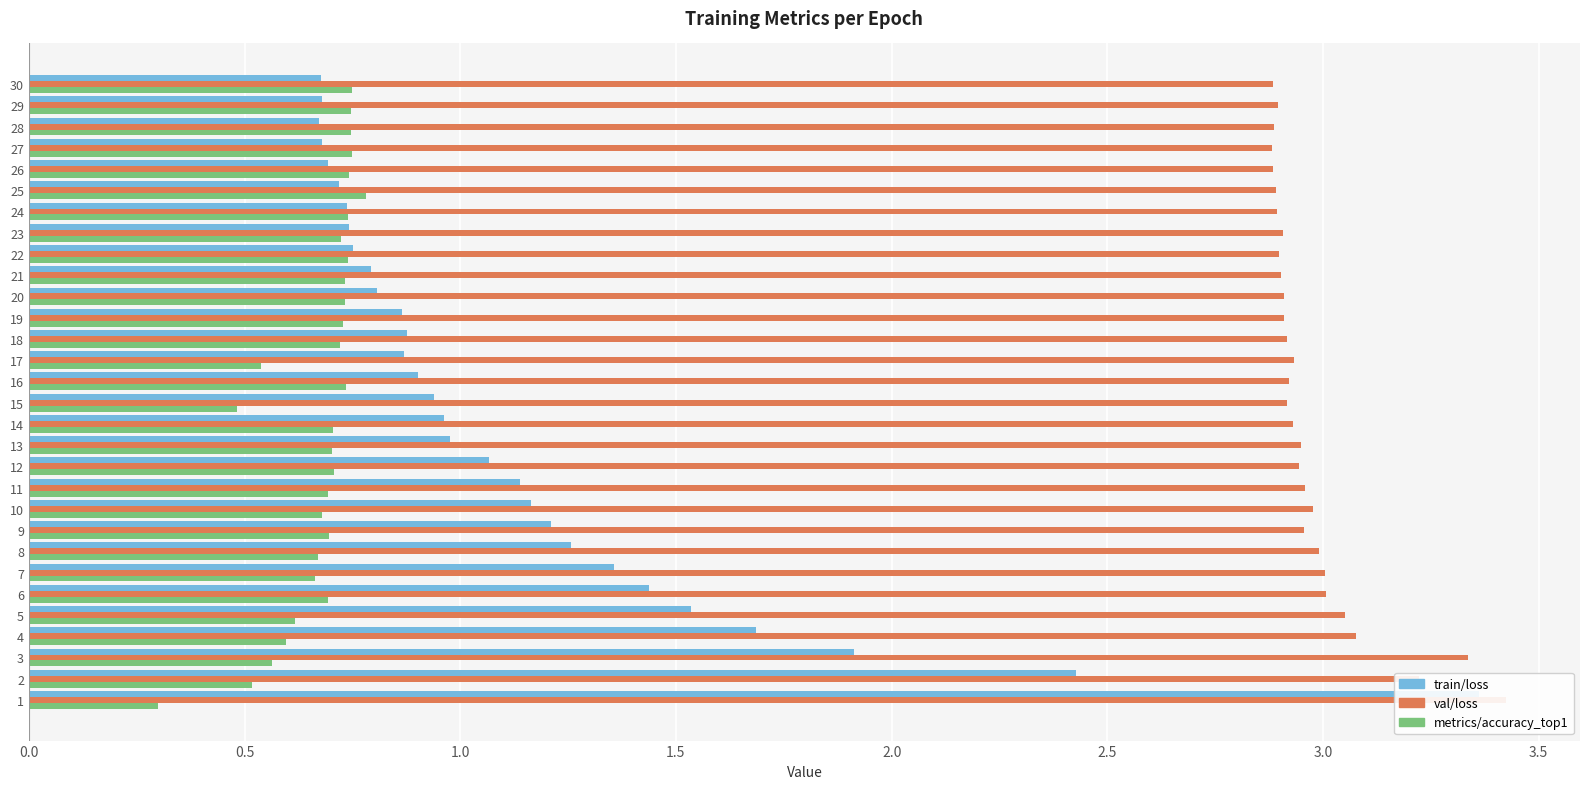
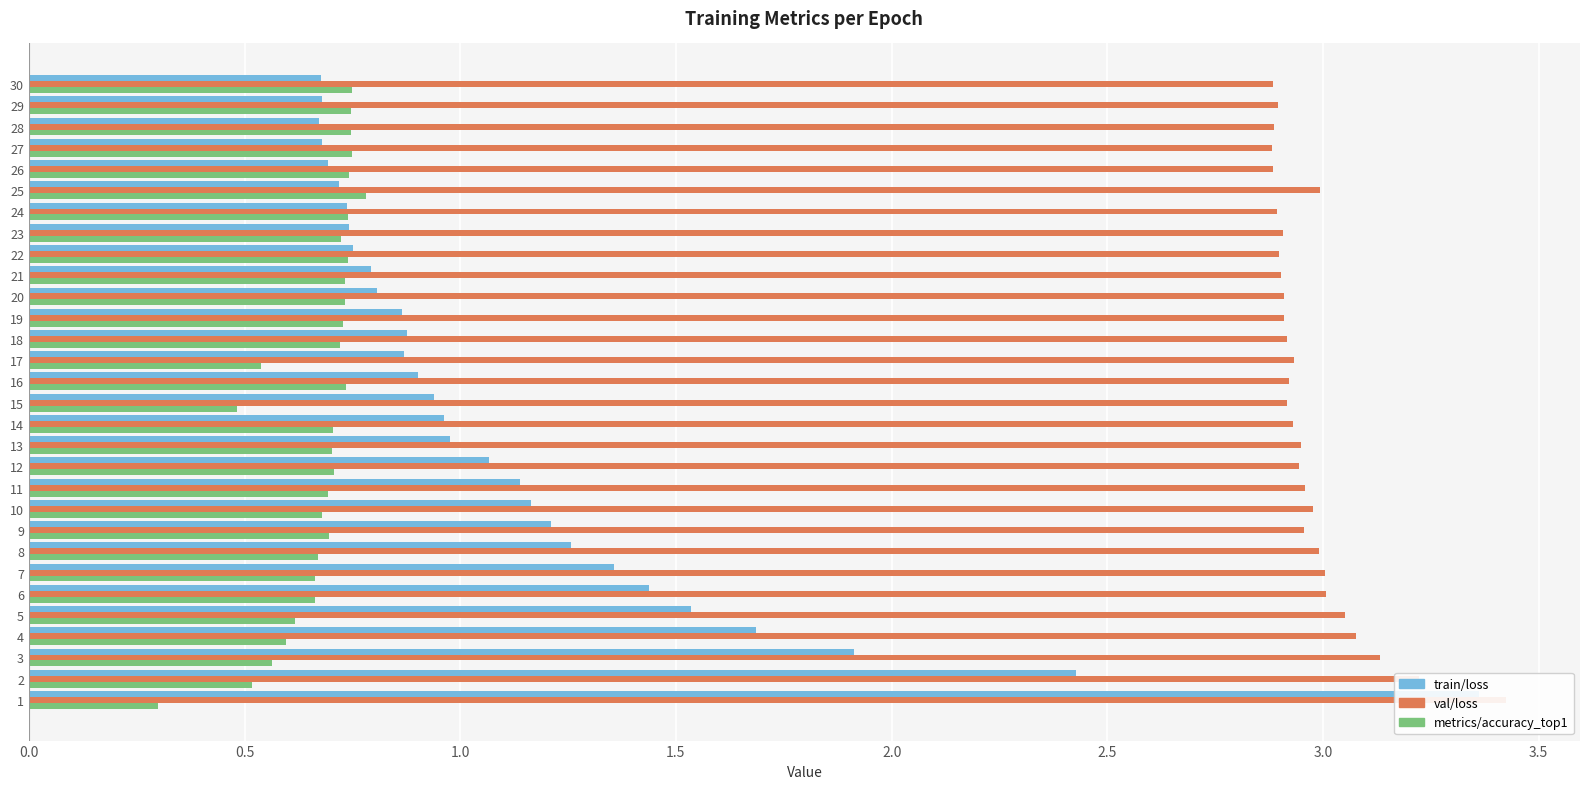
  {
    "train/loss": {
      "30": 0.68,
      "29": 0.68,
      "28": 0.67,
      "27": 0.68,
      "26": 0.69,
      "25": 0.72,
      "24": 0.74,
      "23": 0.74,
      "22": 0.75,
      "21": 0.79,
      "20": 0.81,
      "19": 0.86,
      "18": 0.88,
      "17": 0.87,
      "16": 0.90,
      "15": 0.94,
      "14": 0.96,
      "13": 0.98,
      "12": 1.07,
      "11": 1.14,
      "10": 1.16,
      "9": 1.21,
      "8": 1.26,
      "7": 1.36,
      "6": 1.44,
      "5": 1.54,
      "4": 1.69,
      "3": 1.91,
      "2": 2.43
    },
    "val/loss": {
      "30": 2.88,
      "29": 2.89,
      "28": 2.89,
      "27": 2.88,
      "26": 2.88,
-     "25": 2.89,
+     "25": 2.99,
      "24": 2.89,
      "23": 2.91,
      "22": 2.90,
      "21": 2.90,
      "20": 2.91,
      "19": 2.91,
      "18": 2.92,
      "17": 2.93,
      "16": 2.92,
      "15": 2.92,
      "14": 2.93,
      "13": 2.95,
      "12": 2.94,
      "11": 2.96,
      "10": 2.98,
      "9": 2.96,
      "8": 2.99,
      "7": 3.00,
      "6": 3.01,
      "5": 3.05,
      "4": 3.08,
-     "3": 3.34
+     "3": 3.13
    },
    "metrics/accuracy_top1": {
      "30": 0.75,
      "29": 0.75,
      "28": 0.75,
      "27": 0.75,
      "26": 0.74,
      "25": 0.78,
      "24": 0.74,
      "23": 0.72,
      "22": 0.74,
      "21": 0.73,
      "20": 0.73,
      "19": 0.73,
      "18": 0.72,
      "17": 0.54,
      "16": 0.74,
      "15": 0.48,
      "14": 0.71,
      "13": 0.70,
      "12": 0.71,
      "11": 0.69,
      "10": 0.68,
      "9": 0.70,
      "8": 0.67,
      "7": 0.66,
-     "6": 0.69,
+     "6": 0.66,
      "5": 0.62,
      "4": 0.60,
      "3": 0.56,
      "2": 0.52,
      "1": 0.30
    }
  }
